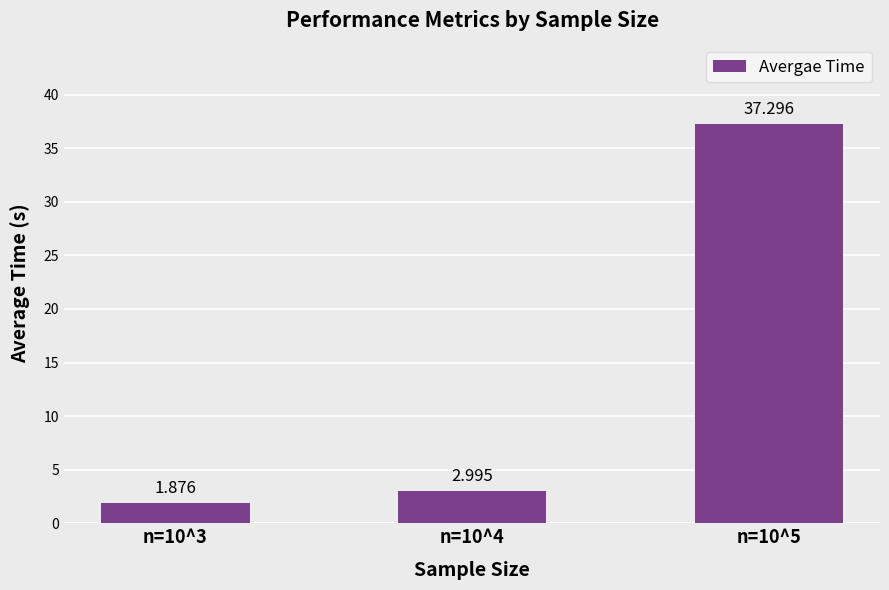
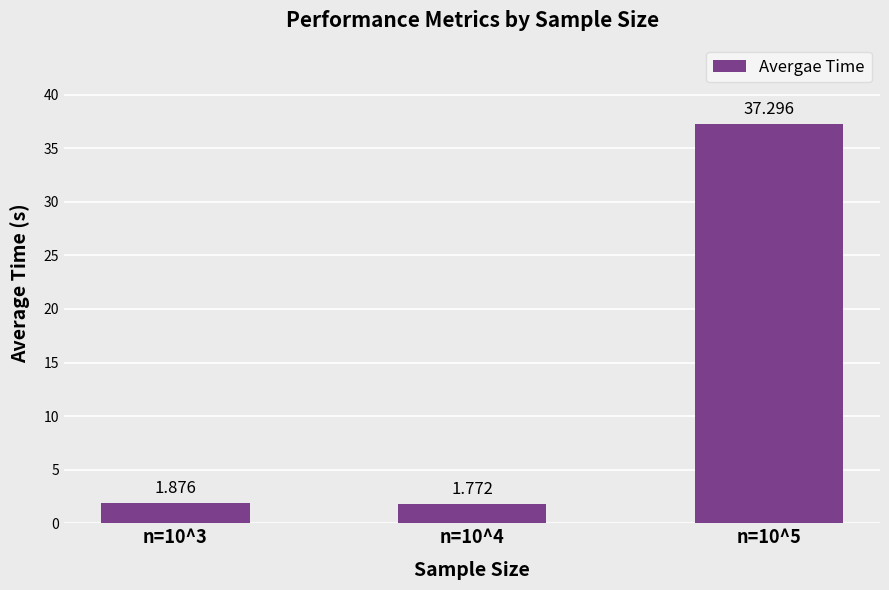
  {
    "n=10^3": 1.876,
-   "n=10^4": 2.995,
+   "n=10^4": 1.772,
    "n=10^5": 37.296
  }
